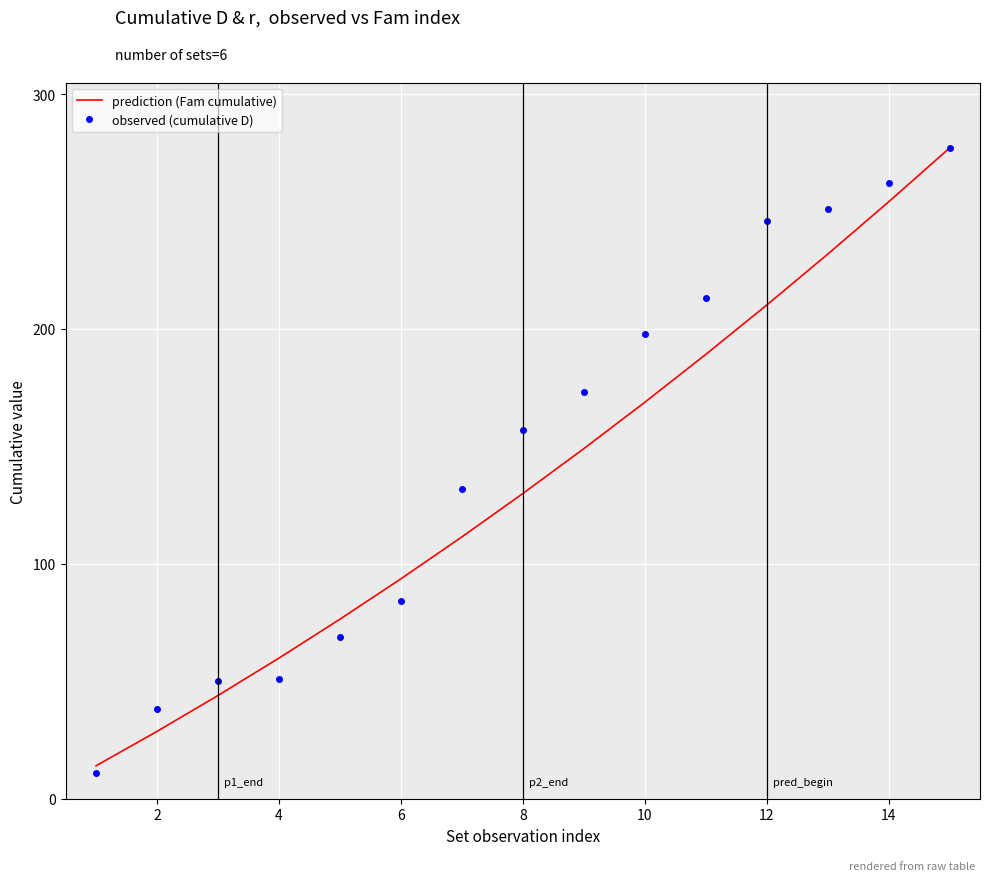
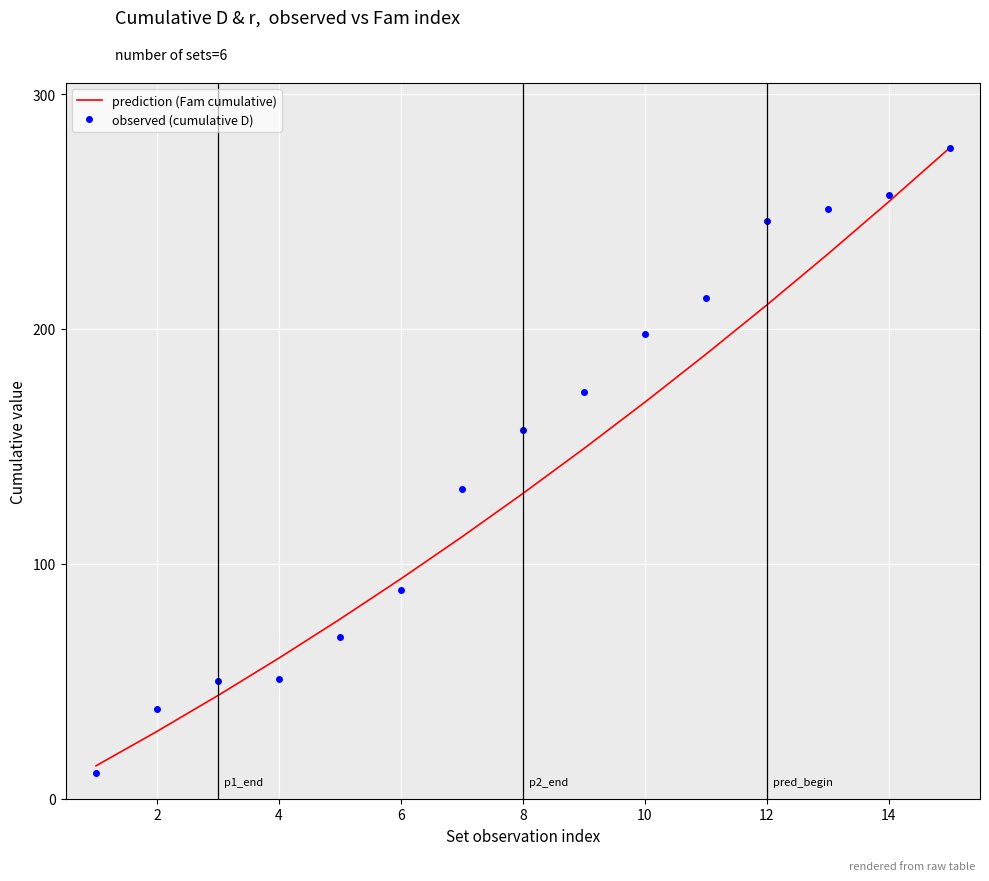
  {
    "prediction (Fam cumulative)": {
      "2": 29,
      "4": 60,
      "6": 94,
      "8": 130,
      "10": 169,
      "12": 210,
      "14": 254
    },
    "observed (cumulative D)": {
      "2": 38,
      "4": 51,
-     "6": 84,
+     "6": 89,
      "8": 157,
      "10": 198,
      "12": 246,
-     "14": 262
+     "14": 257
    }
  }
